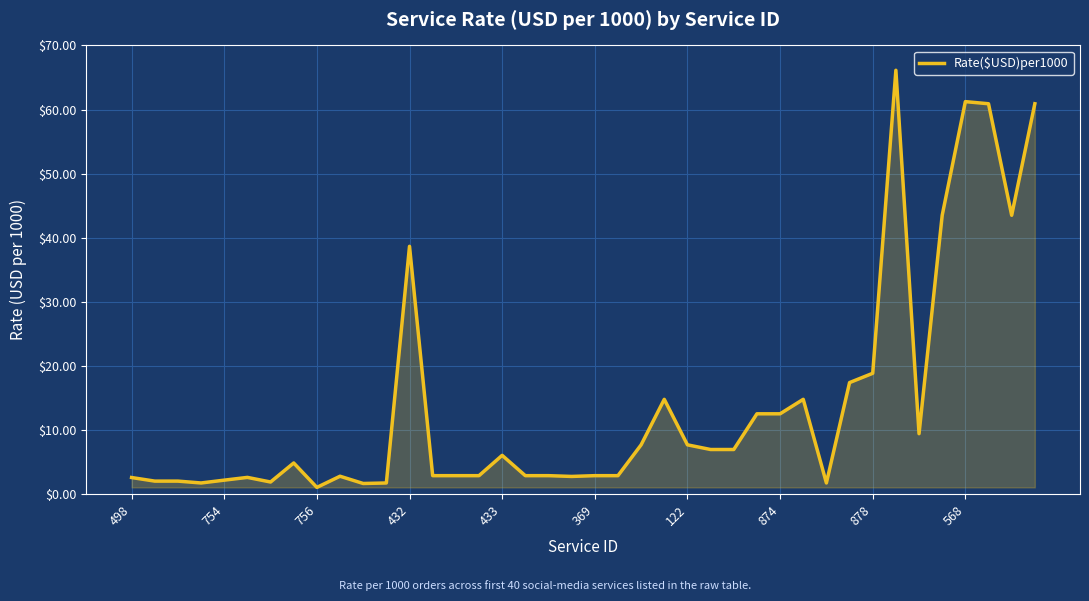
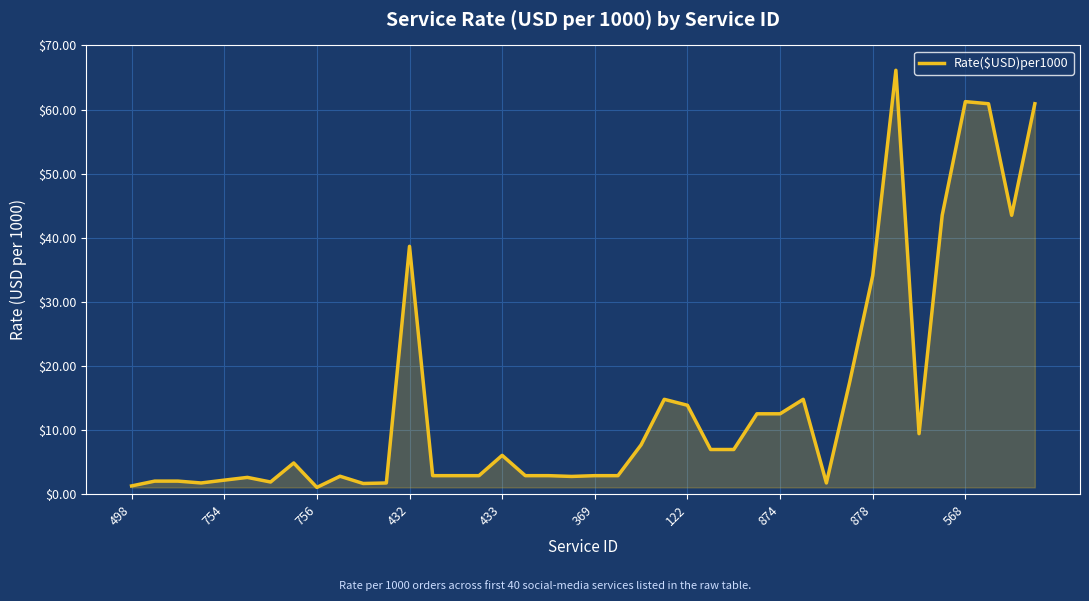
  {
-   "498": "$3",
+   "498": "$1",
    "754": "$2",
    "756": "$1",
    "432": "$39",
    "433": "$6",
    "369": "$3",
-   "122": "$8",
+   "122": "$14",
    "874": "$13",
-   "878": "$19",
+   "878": "$34",
    "568": "$61"
  }
